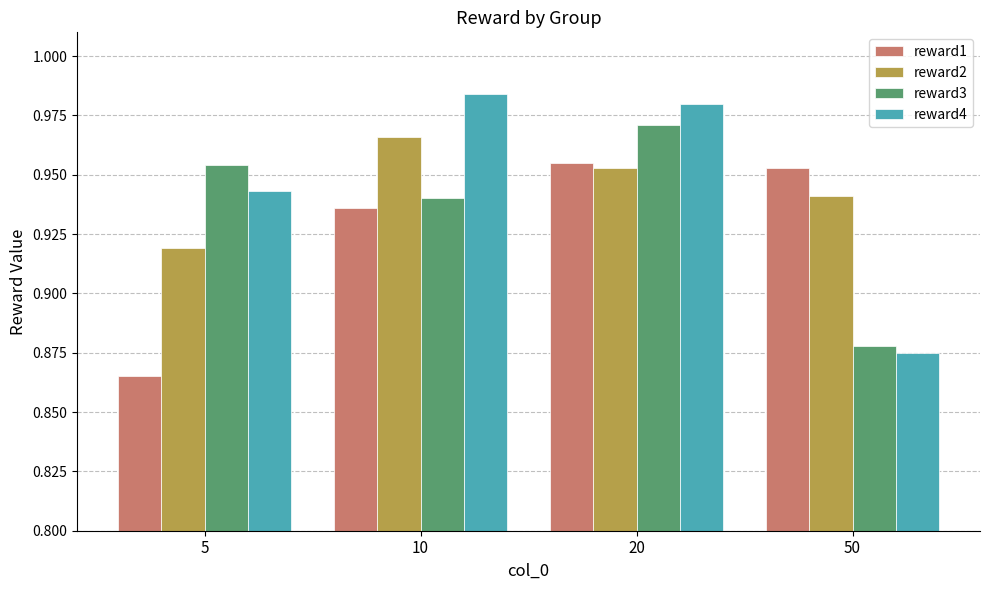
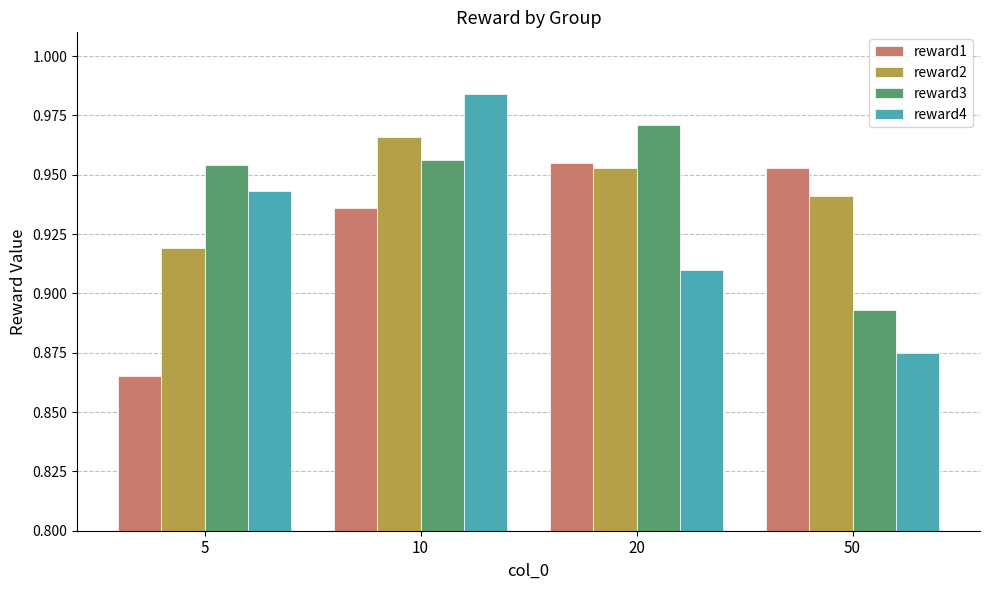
  {
    "reward3": {
      "5": 0.954,
-     "10": 0.940,
+     "10": 0.956,
      "20": 0.971,
-     "50": 0.878
+     "50": 0.893
    },
    "reward4": {
      "5": 0.943,
      "10": 0.984,
-     "20": 0.98,
+     "20": 0.91,
      "50": 0.875
    }
  }
